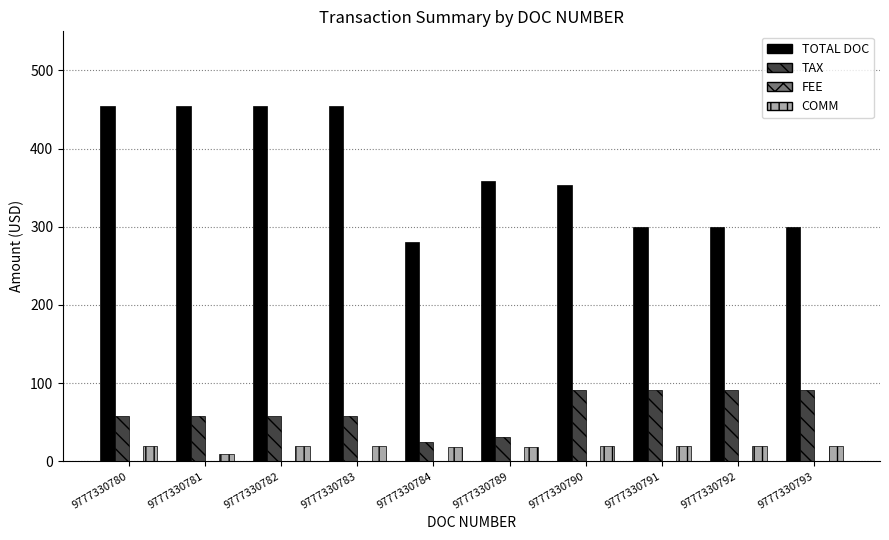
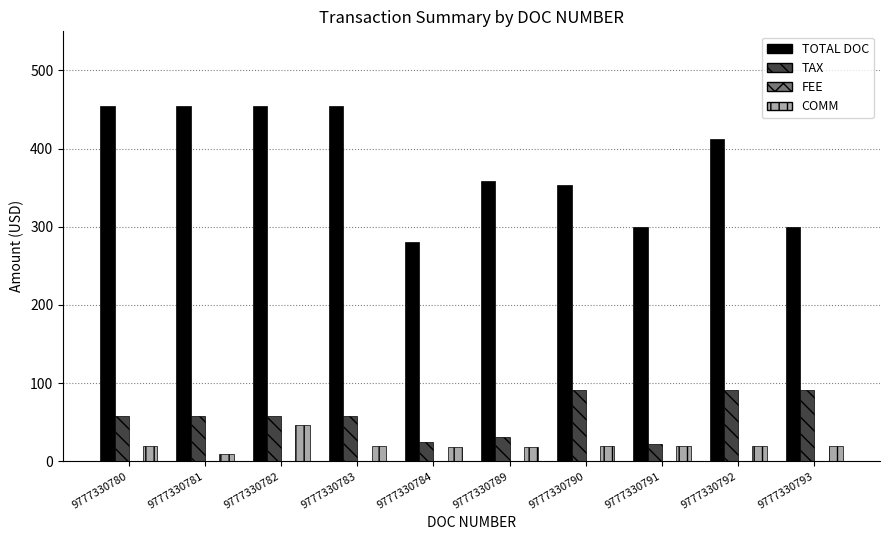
  {
    "TOTAL DOC": {
      "9777330780": 450,
      "9777330781": 450,
      "9777330782": 450,
      "9777330783": 450,
      "9777330784": 280,
      "9777330789": 360,
      "9777330790": 350,
      "9777330791": 300,
-     "9777330792": 300,
+     "9777330792": 410,
      "9777330793": 300
    },
    "TAX": {
      "9777330780": 60,
      "9777330781": 60,
      "9777330782": 60,
      "9777330783": 60,
      "9777330784": 20,
      "9777330789": 30,
      "9777330790": 90,
-     "9777330791": 90,
+     "9777330791": 20,
      "9777330792": 90,
      "9777330793": 90
    },
    "FEE": {
      "9777330780": 0,
      "9777330781": 0,
      "9777330782": 0,
      "9777330783": 0,
      "9777330784": 0,
      "9777330789": 0,
      "9777330790": 0,
      "9777330791": 0,
      "9777330792": 0,
      "9777330793": 0
    },
    "COMM": {
      "9777330780": 20,
      "9777330781": 10,
-     "9777330782": 20,
+     "9777330782": 50,
      "9777330783": 20,
      "9777330784": 20,
      "9777330789": 20,
      "9777330790": 20,
      "9777330791": 20,
      "9777330792": 20,
      "9777330793": 20
    }
  }
